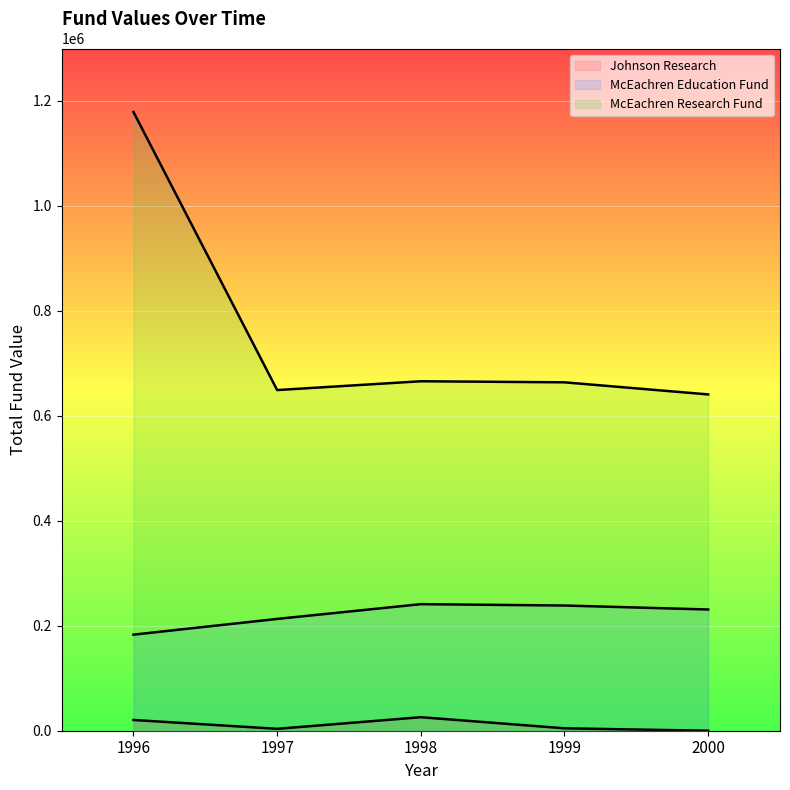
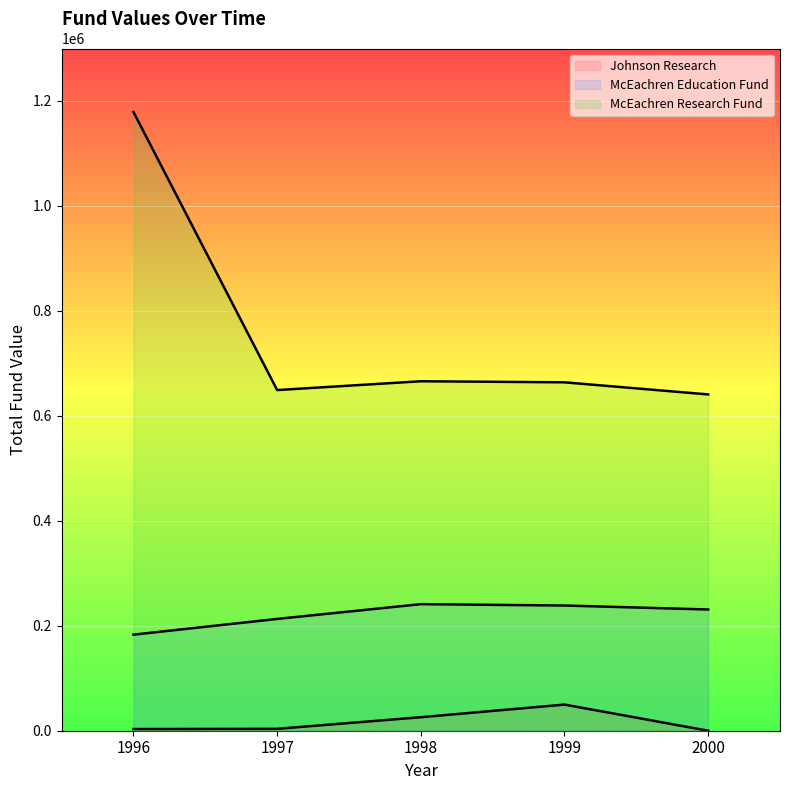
  {
    "Johnson Research": {
-     "1996": 20000,
+     "1996": 0,
      "1997": 0,
      "1998": 30000,
-     "1999": 0,
+     "1999": 50000,
      "2000": 0
    }
  }
